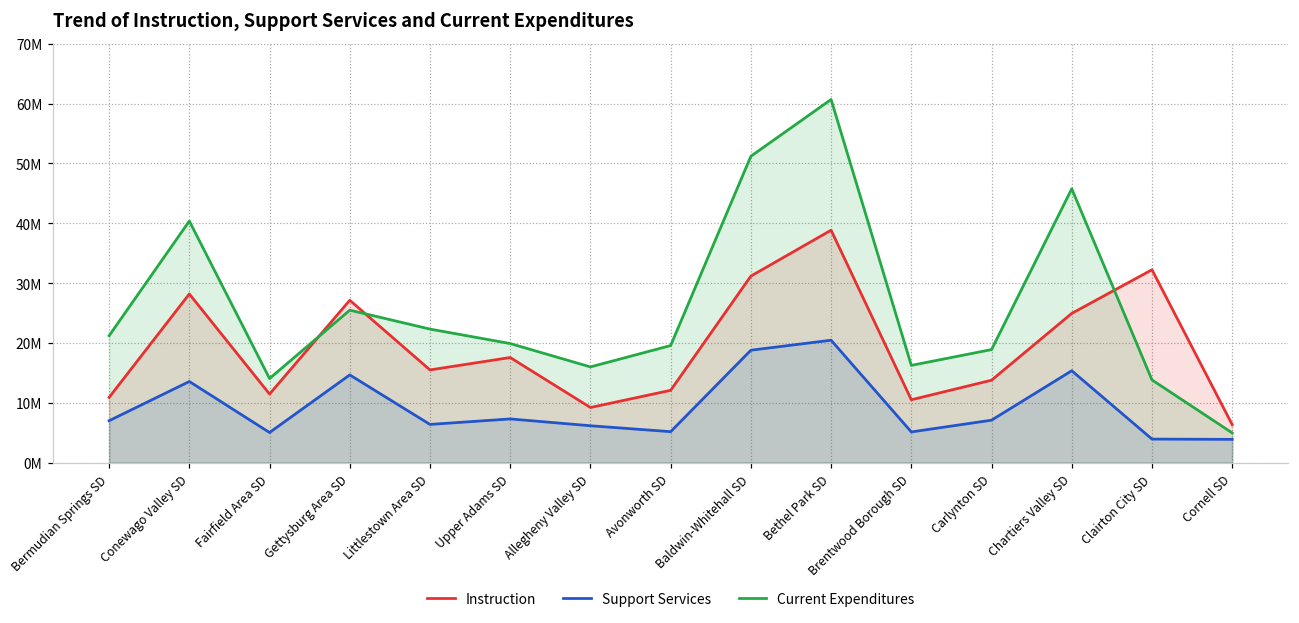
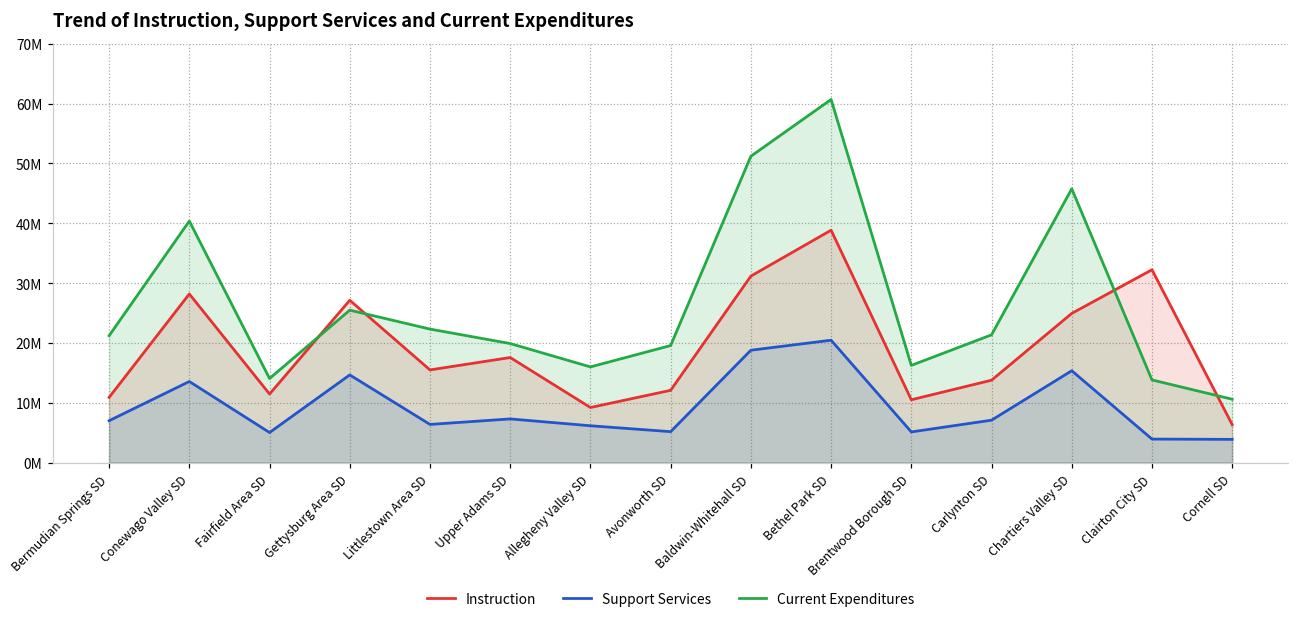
  {
    "Instruction": {
      "Bermudian Springs SD": 11000000,
      "Conewago Valley SD": 28000000,
      "Fairfield Area SD": 11000000,
      "Gettysburg Area SD": 27000000,
      "Littlestown Area SD": 15000000,
      "Upper Adams SD": 18000000,
      "Allegheny Valley SD": 9000000,
      "Avonworth SD": 12000000,
      "Baldwin-Whitehall SD": 31000000,
      "Bethel Park SD": 39000000,
      "Brentwood Borough SD": 10000000,
      "Carlynton SD": 14000000,
      "Chartiers Valley SD": 25000000,
      "Clairton City SD": 32000000,
      "Cornell SD": 6000000
    },
    "Support Services": {
      "Bermudian Springs SD": 7000000,
      "Conewago Valley SD": 14000000,
      "Fairfield Area SD": 5000000,
      "Gettysburg Area SD": 15000000,
      "Littlestown Area SD": 6000000,
      "Upper Adams SD": 7000000,
      "Allegheny Valley SD": 6000000,
      "Avonworth SD": 5000000,
      "Baldwin-Whitehall SD": 19000000,
      "Bethel Park SD": 20000000,
      "Brentwood Borough SD": 5000000,
      "Carlynton SD": 7000000,
      "Chartiers Valley SD": 15000000,
      "Clairton City SD": 4000000,
      "Cornell SD": 4000000
    },
    "Current Expenditures": {
      "Bermudian Springs SD": 21000000,
      "Conewago Valley SD": 40000000,
      "Fairfield Area SD": 14000000,
      "Gettysburg Area SD": 25000000,
      "Littlestown Area SD": 22000000,
      "Upper Adams SD": 20000000,
      "Allegheny Valley SD": 16000000,
      "Avonworth SD": 20000000,
      "Baldwin-Whitehall SD": 51000000,
      "Bethel Park SD": 61000000,
      "Brentwood Borough SD": 16000000,
-     "Carlynton SD": 19000000,
+     "Carlynton SD": 21000000,
      "Chartiers Valley SD": 46000000,
      "Clairton City SD": 14000000,
-     "Cornell SD": 5000000
+     "Cornell SD": 11000000
    }
  }
